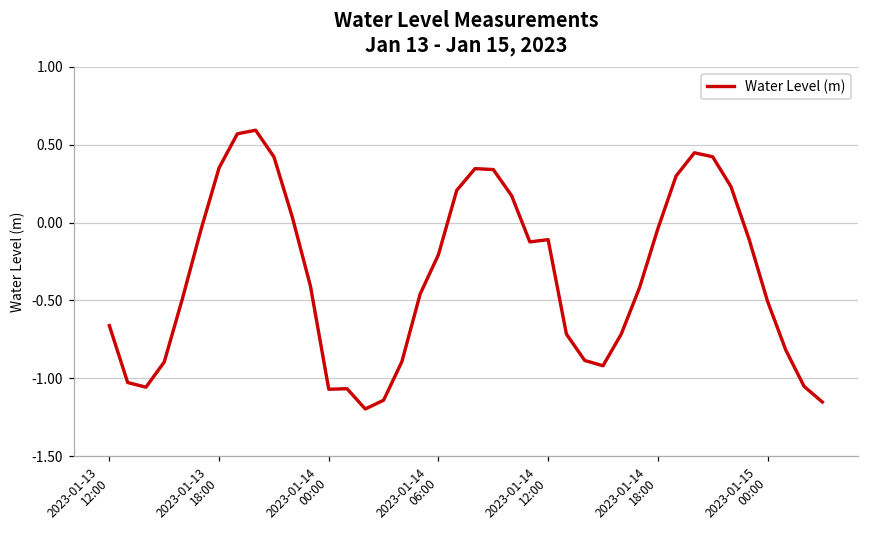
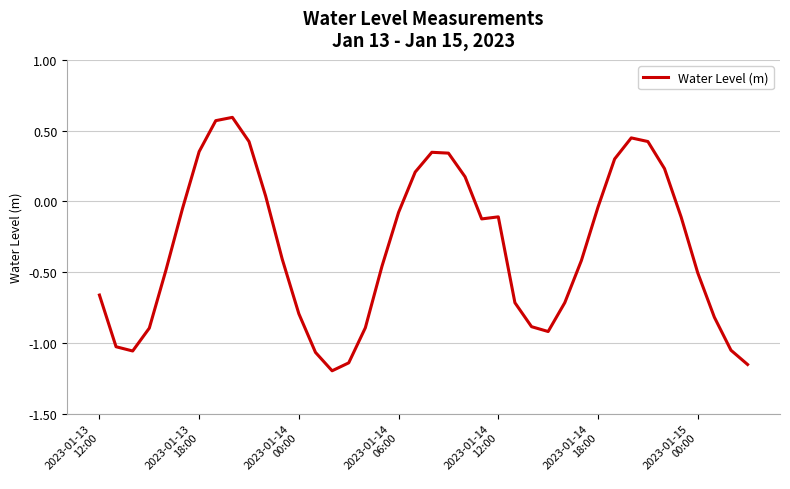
  {
    "2023-01-13 12:00": -0.66,
    "2023-01-13 18:00": 0.35,
-   "2023-01-14 00:00": -1.07,
-   "2023-01-14 06:00": -0.21,
+   "2023-01-14 00:00": -0.79,
+   "2023-01-14 06:00": -0.08,
    "2023-01-14 12:00": -0.11,
    "2023-01-14 18:00": -0.04,
    "2023-01-15 00:00": -0.50
  }
